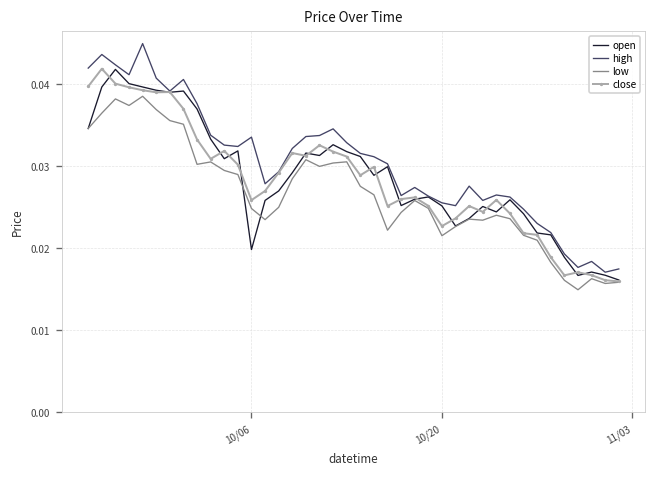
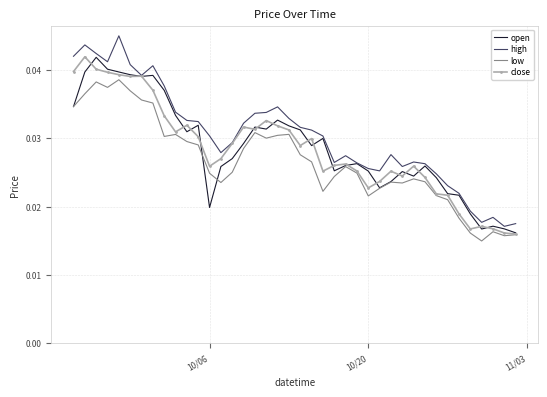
  {
    "open": {
      "10/06": 0.020,
      "10/20": 0.025
    },
    "high": {
-     "10/06": 0.034,
+     "10/06": 0.030,
      "10/20": 0.026
    }
  }
